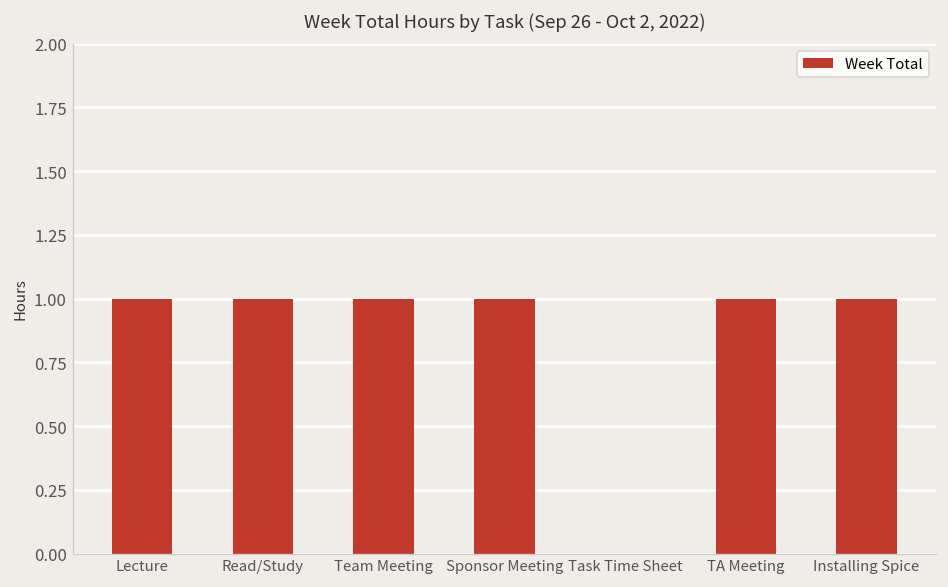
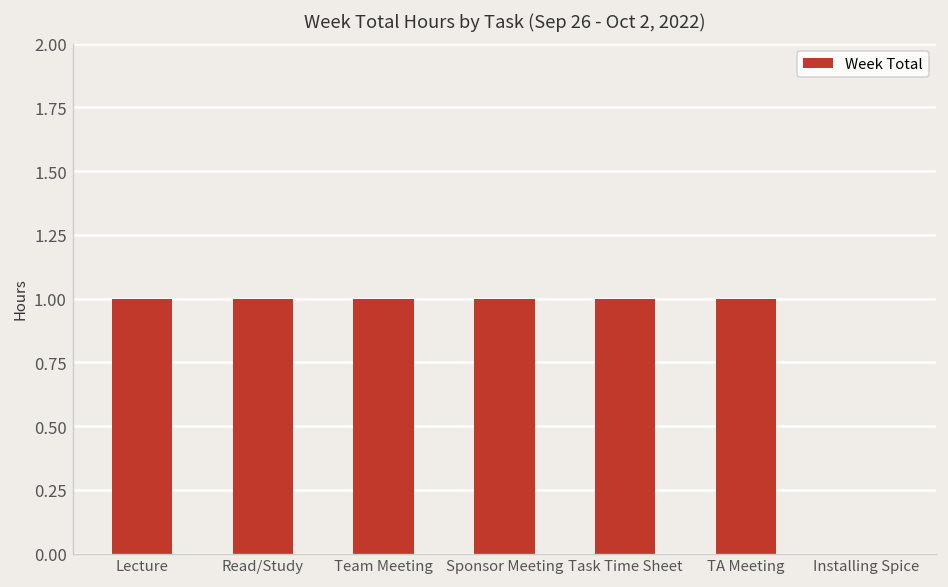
  {
    "Lecture": 1,
    "Read/Study": 1,
    "Team Meeting": 1,
    "Sponsor Meeting": 1,
-   "Task Time Sheet": 0,
+   "Task Time Sheet": 1,
    "TA Meeting": 1,
-   "Installing Spice": 1
+   "Installing Spice": 0
  }
